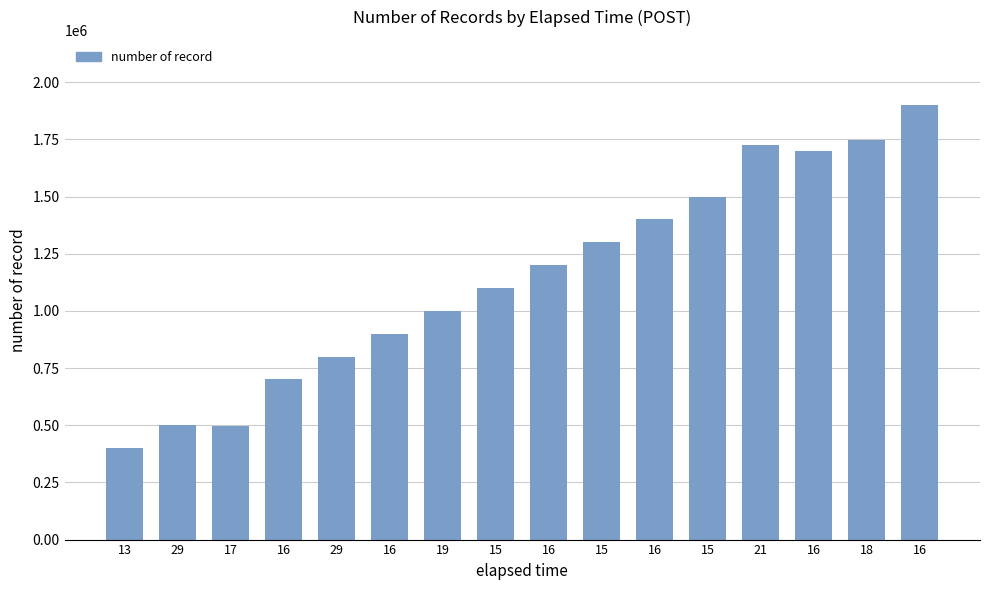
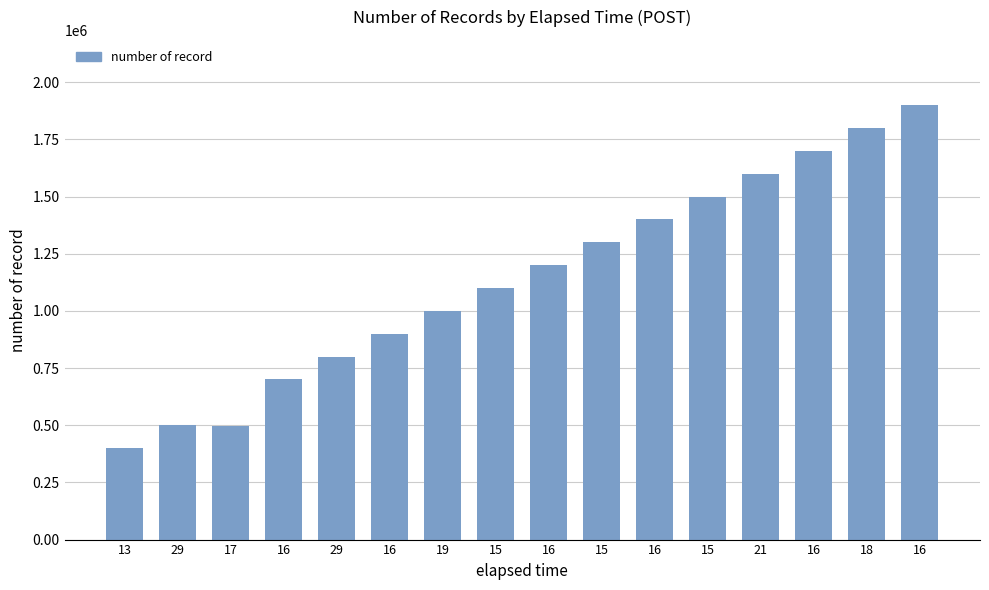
  {
    "13": 400000,
    "17": 490000,
    "19": 1000000,
-   "21": 1730000,
-   "18": 1750000
+   "21": 1600000,
+   "18": 1800000
  }
